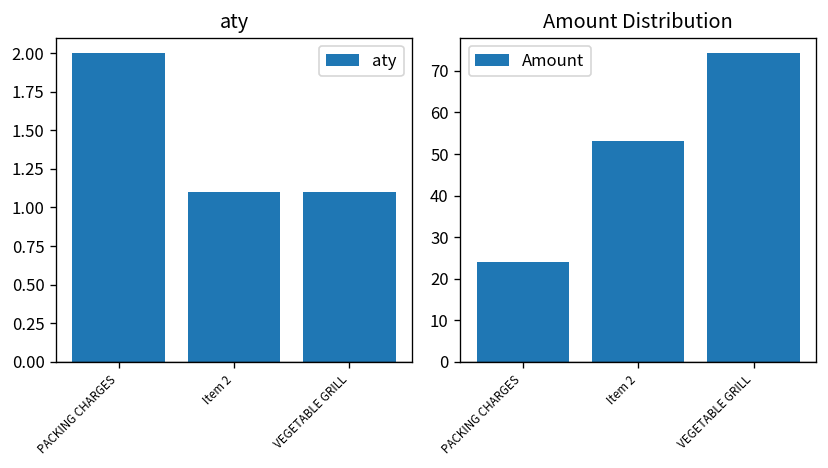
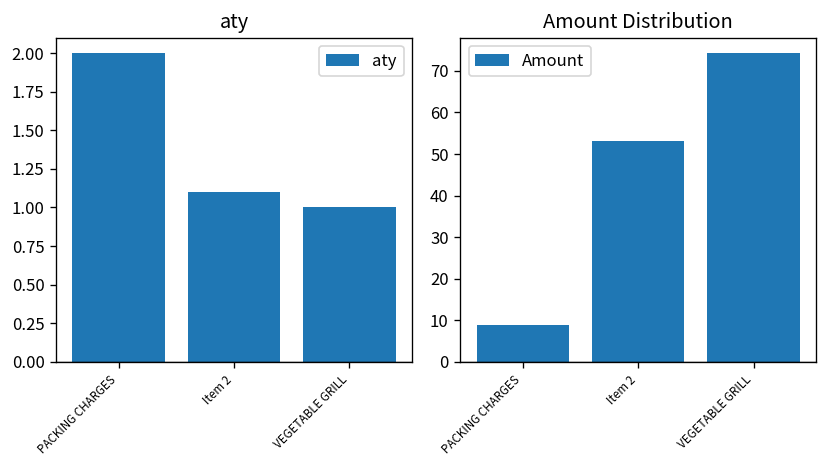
  {
    "aty": {
      "PACKING CHARGES": 2.0,
      "Item 2": 1.1,
-     "VEGETABLE GRILL": 1.1
+     "VEGETABLE GRILL": 1.0
    },
    "Amount Distribution": {
-     "PACKING CHARGES": 24,
+     "PACKING CHARGES": 9,
      "Item 2": 53,
      "VEGETABLE GRILL": 74
    }
  }
